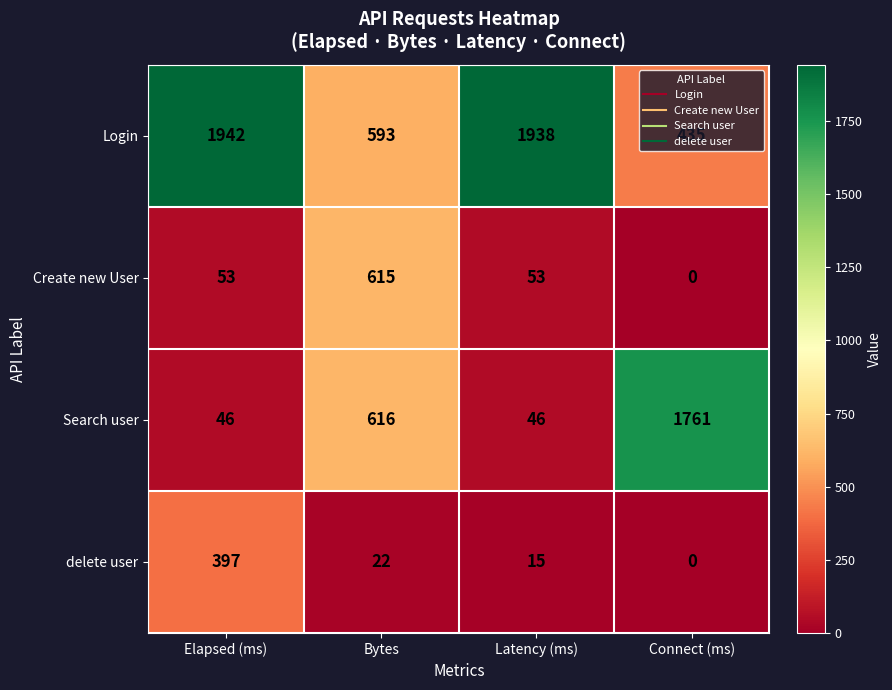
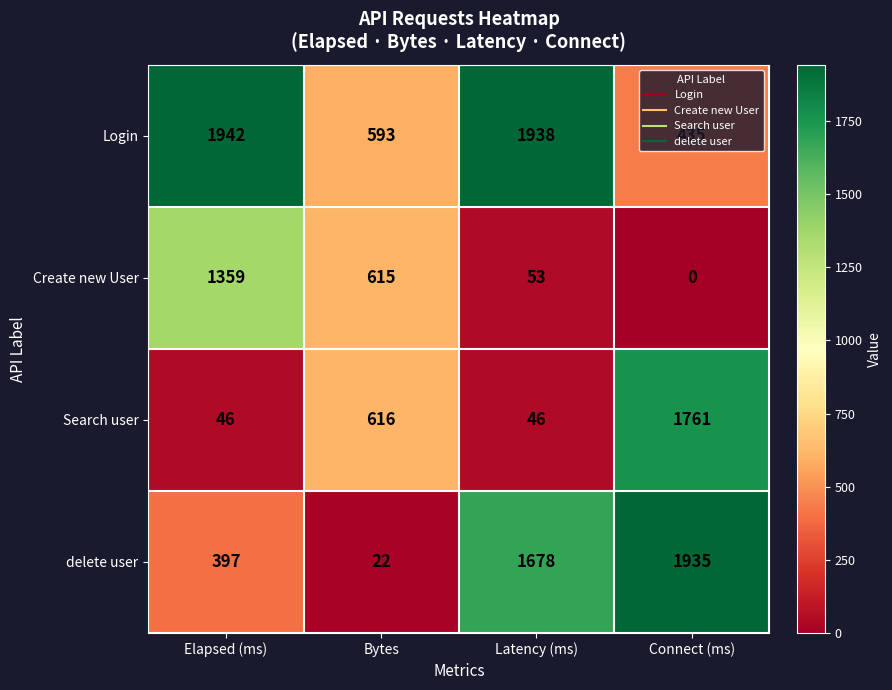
  {
    "Login": {
      "Elapsed (ms)": 1942,
      "Bytes": 593,
      "Latency (ms)": 1938
    },
    "Create new User": {
-     "Elapsed (ms)": 53,
+     "Elapsed (ms)": 1359,
      "Bytes": 615,
      "Latency (ms)": 53,
      "Connect (ms)": 0
    },
    "Search user": {
      "Elapsed (ms)": 46,
      "Bytes": 616,
      "Latency (ms)": 46,
      "Connect (ms)": 1761
    },
    "delete user": {
      "Elapsed (ms)": 397,
      "Bytes": 22,
-     "Latency (ms)": 15,
-     "Connect (ms)": 0
+     "Latency (ms)": 1678,
+     "Connect (ms)": 1935
    }
  }
